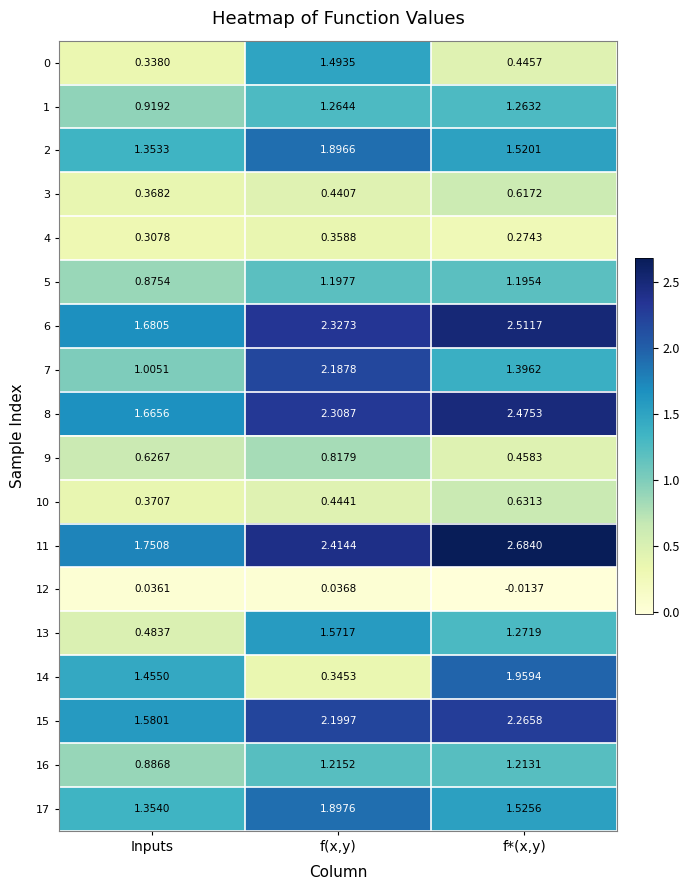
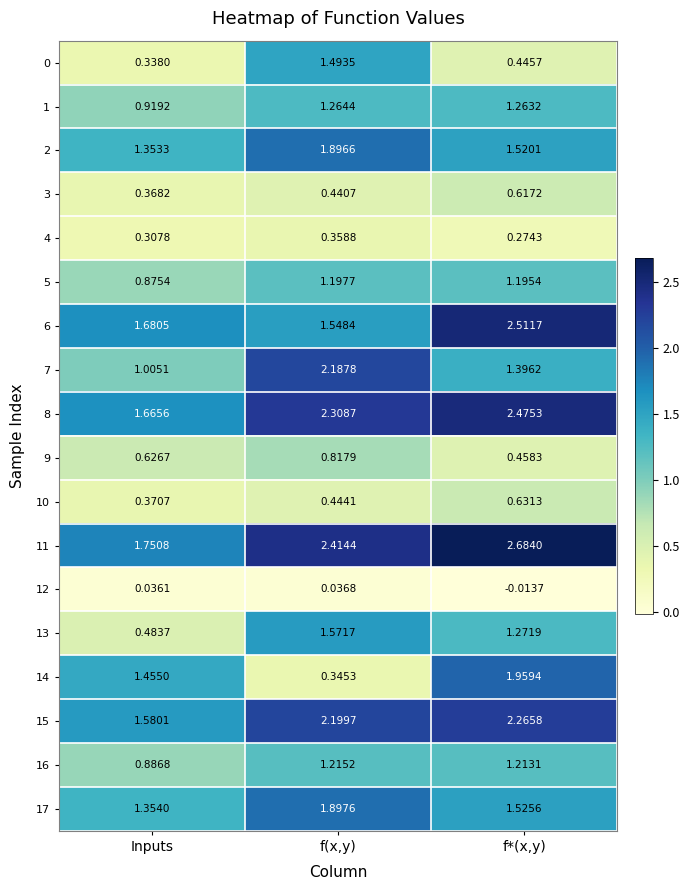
  {
    "0": {
      "Inputs": 0.3380,
      "f(x,y)": 1.4935,
      "f*(x,y)": 0.4457
    },
    "1": {
      "Inputs": 0.9192,
      "f(x,y)": 1.2644,
      "f*(x,y)": 1.2632
    },
    "2": {
      "Inputs": 1.3533,
      "f(x,y)": 1.8966,
      "f*(x,y)": 1.5201
    },
    "3": {
      "Inputs": 0.3682,
      "f(x,y)": 0.4407,
      "f*(x,y)": 0.6172
    },
    "4": {
      "Inputs": 0.3078,
      "f(x,y)": 0.3588,
      "f*(x,y)": 0.2743
    },
    "5": {
      "Inputs": 0.8754,
      "f(x,y)": 1.1977,
      "f*(x,y)": 1.1954
    },
    "6": {
      "Inputs": 1.6805,
-     "f(x,y)": 2.3273,
+     "f(x,y)": 1.5484,
      "f*(x,y)": 2.5117
    },
    "7": {
      "Inputs": 1.0051,
      "f(x,y)": 2.1878,
      "f*(x,y)": 1.3962
    },
    "8": {
      "Inputs": 1.6656,
      "f(x,y)": 2.3087,
      "f*(x,y)": 2.4753
    },
    "9": {
      "Inputs": 0.6267,
      "f(x,y)": 0.8179,
      "f*(x,y)": 0.4583
    },
    "10": {
      "Inputs": 0.3707,
      "f(x,y)": 0.4441,
      "f*(x,y)": 0.6313
    },
    "11": {
      "Inputs": 1.7508,
      "f(x,y)": 2.4144,
      "f*(x,y)": 2.6840
    },
    "12": {
      "Inputs": 0.0361,
      "f(x,y)": 0.0368,
      "f*(x,y)": -0.0137
    },
    "13": {
      "Inputs": 0.4837,
      "f(x,y)": 1.5717,
      "f*(x,y)": 1.2719
    },
    "14": {
      "Inputs": 1.4550,
      "f(x,y)": 0.3453,
      "f*(x,y)": 1.9594
    },
    "15": {
      "Inputs": 1.5801,
      "f(x,y)": 2.1997,
      "f*(x,y)": 2.2658
    },
    "16": {
      "Inputs": 0.8868,
      "f(x,y)": 1.2152,
      "f*(x,y)": 1.2131
    },
    "17": {
      "Inputs": 1.3540,
      "f(x,y)": 1.8976,
      "f*(x,y)": 1.5256
    }
  }
